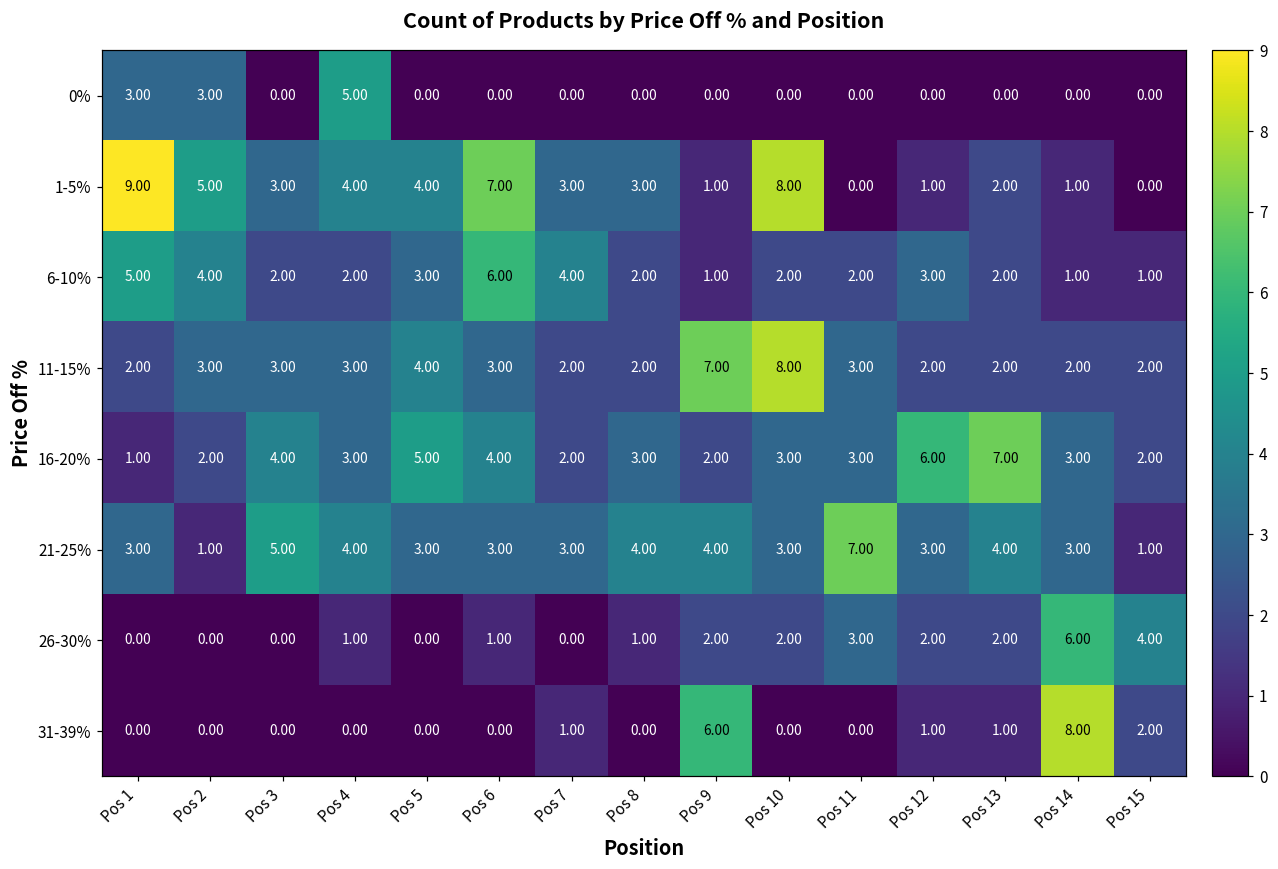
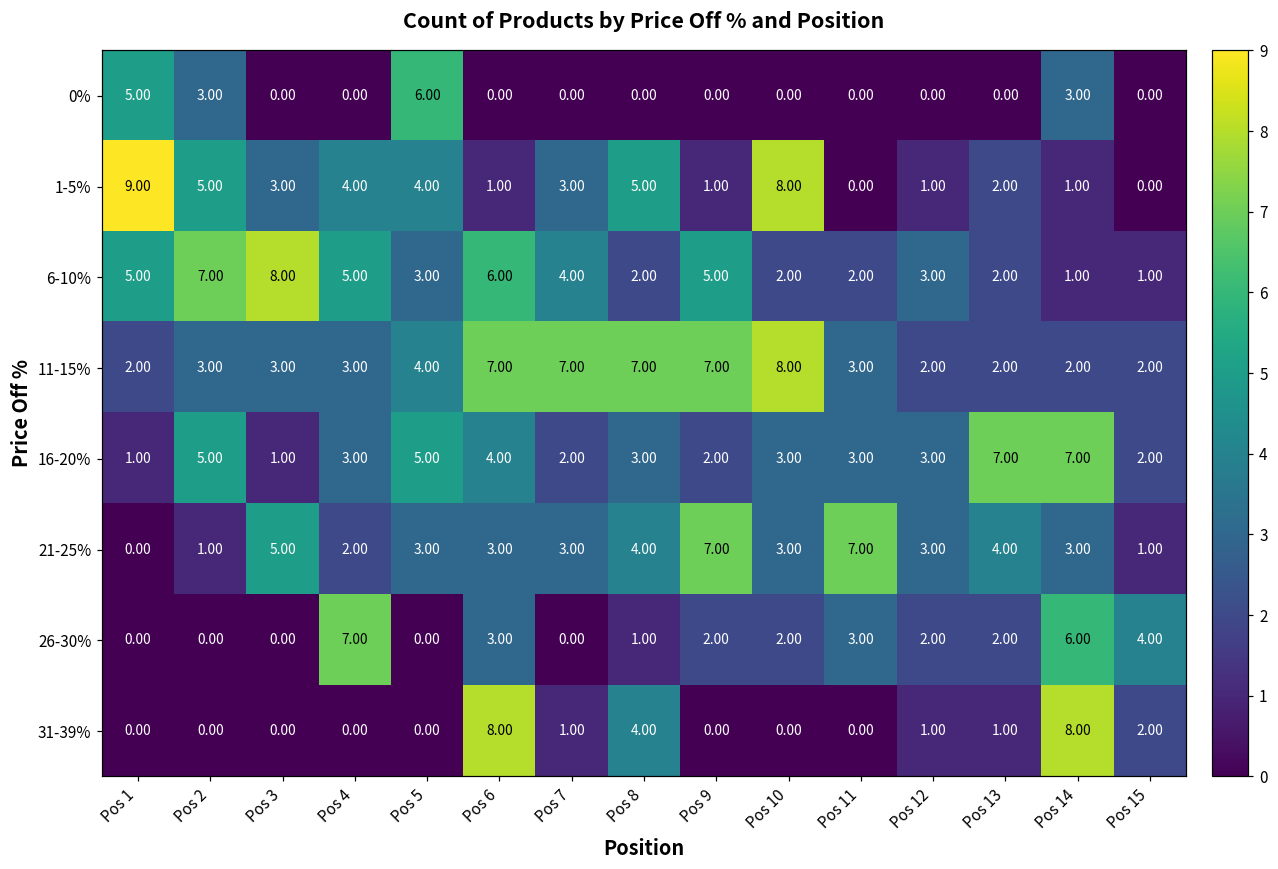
  {
    "0%": {
-     "Pos 1": 3.00,
+     "Pos 1": 5.00,
      "Pos 2": 3.00,
      "Pos 3": 0.00,
-     "Pos 4": 5.00,
-     "Pos 5": 0.00,
+     "Pos 4": 0.00,
+     "Pos 5": 6.00,
      "Pos 6": 0.00,
      "Pos 7": 0.00,
      "Pos 8": 0.00,
      "Pos 9": 0.00,
      "Pos 10": 0.00,
      "Pos 11": 0.00,
      "Pos 12": 0.00,
      "Pos 13": 0.00,
-     "Pos 14": 0.00,
+     "Pos 14": 3.00,
      "Pos 15": 0.00
    },
    "1-5%": {
      "Pos 1": 9.00,
      "Pos 2": 5.00,
      "Pos 3": 3.00,
      "Pos 4": 4.00,
      "Pos 5": 4.00,
-     "Pos 6": 7.00,
+     "Pos 6": 1.00,
      "Pos 7": 3.00,
-     "Pos 8": 3.00,
+     "Pos 8": 5.00,
      "Pos 9": 1.00,
      "Pos 10": 8.00,
      "Pos 11": 0.00,
      "Pos 12": 1.00,
      "Pos 13": 2.00,
      "Pos 14": 1.00,
      "Pos 15": 0.00
    },
    "6-10%": {
      "Pos 1": 5.00,
-     "Pos 2": 4.00,
-     "Pos 3": 2.00,
-     "Pos 4": 2.00,
+     "Pos 2": 7.00,
+     "Pos 3": 8.00,
+     "Pos 4": 5.00,
      "Pos 5": 3.00,
      "Pos 6": 6.00,
      "Pos 7": 4.00,
      "Pos 8": 2.00,
-     "Pos 9": 1.00,
+     "Pos 9": 5.00,
      "Pos 10": 2.00,
      "Pos 11": 2.00,
      "Pos 12": 3.00,
      "Pos 13": 2.00,
      "Pos 14": 1.00,
      "Pos 15": 1.00
    },
    "11-15%": {
      "Pos 1": 2.00,
      "Pos 2": 3.00,
      "Pos 3": 3.00,
      "Pos 4": 3.00,
      "Pos 5": 4.00,
-     "Pos 6": 3.00,
-     "Pos 7": 2.00,
-     "Pos 8": 2.00,
+     "Pos 6": 7.00,
+     "Pos 7": 7.00,
+     "Pos 8": 7.00,
      "Pos 9": 7.00,
      "Pos 10": 8.00,
      "Pos 11": 3.00,
      "Pos 12": 2.00,
      "Pos 13": 2.00,
      "Pos 14": 2.00,
      "Pos 15": 2.00
    },
    "16-20%": {
      "Pos 1": 1.00,
-     "Pos 2": 2.00,
-     "Pos 3": 4.00,
+     "Pos 2": 5.00,
+     "Pos 3": 1.00,
      "Pos 4": 3.00,
      "Pos 5": 5.00,
      "Pos 6": 4.00,
      "Pos 7": 2.00,
      "Pos 8": 3.00,
      "Pos 9": 2.00,
      "Pos 10": 3.00,
      "Pos 11": 3.00,
-     "Pos 12": 6.00,
+     "Pos 12": 3.00,
      "Pos 13": 7.00,
-     "Pos 14": 3.00,
+     "Pos 14": 7.00,
      "Pos 15": 2.00
    },
    "21-25%": {
-     "Pos 1": 3.00,
+     "Pos 1": 0.00,
      "Pos 2": 1.00,
      "Pos 3": 5.00,
-     "Pos 4": 4.00,
+     "Pos 4": 2.00,
      "Pos 5": 3.00,
      "Pos 6": 3.00,
      "Pos 7": 3.00,
      "Pos 8": 4.00,
-     "Pos 9": 4.00,
+     "Pos 9": 7.00,
      "Pos 10": 3.00,
      "Pos 11": 7.00,
      "Pos 12": 3.00,
      "Pos 13": 4.00,
      "Pos 14": 3.00,
      "Pos 15": 1.00
    },
    "26-30%": {
      "Pos 1": 0.00,
      "Pos 2": 0.00,
      "Pos 3": 0.00,
-     "Pos 4": 1.00,
+     "Pos 4": 7.00,
      "Pos 5": 0.00,
-     "Pos 6": 1.00,
+     "Pos 6": 3.00,
      "Pos 7": 0.00,
      "Pos 8": 1.00,
      "Pos 9": 2.00,
      "Pos 10": 2.00,
      "Pos 11": 3.00,
      "Pos 12": 2.00,
      "Pos 13": 2.00,
      "Pos 14": 6.00,
      "Pos 15": 4.00
    },
    "31-39%": {
      "Pos 1": 0.00,
      "Pos 2": 0.00,
      "Pos 3": 0.00,
      "Pos 4": 0.00,
      "Pos 5": 0.00,
-     "Pos 6": 0.00,
+     "Pos 6": 8.00,
      "Pos 7": 1.00,
-     "Pos 8": 0.00,
-     "Pos 9": 6.00,
+     "Pos 8": 4.00,
+     "Pos 9": 0.00,
      "Pos 10": 0.00,
      "Pos 11": 0.00,
      "Pos 12": 1.00,
      "Pos 13": 1.00,
      "Pos 14": 8.00,
      "Pos 15": 2.00
    }
  }
